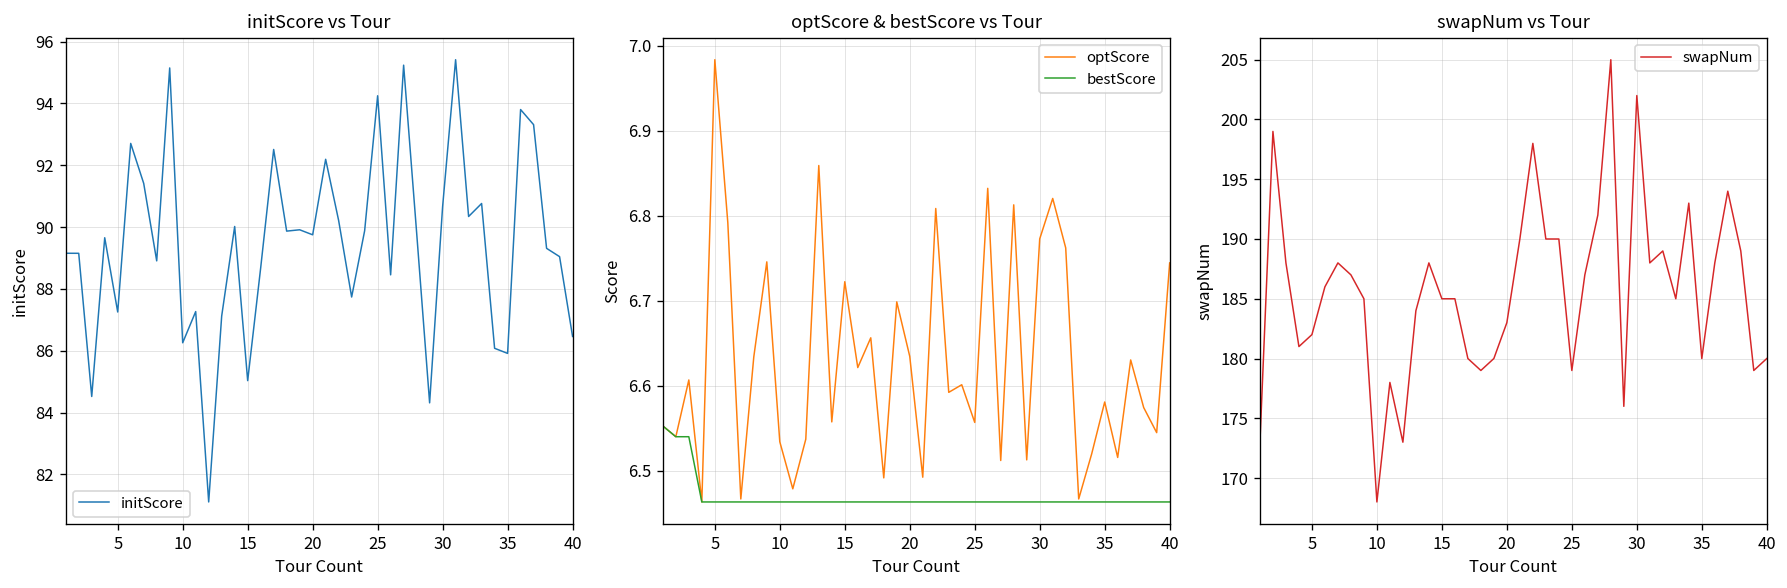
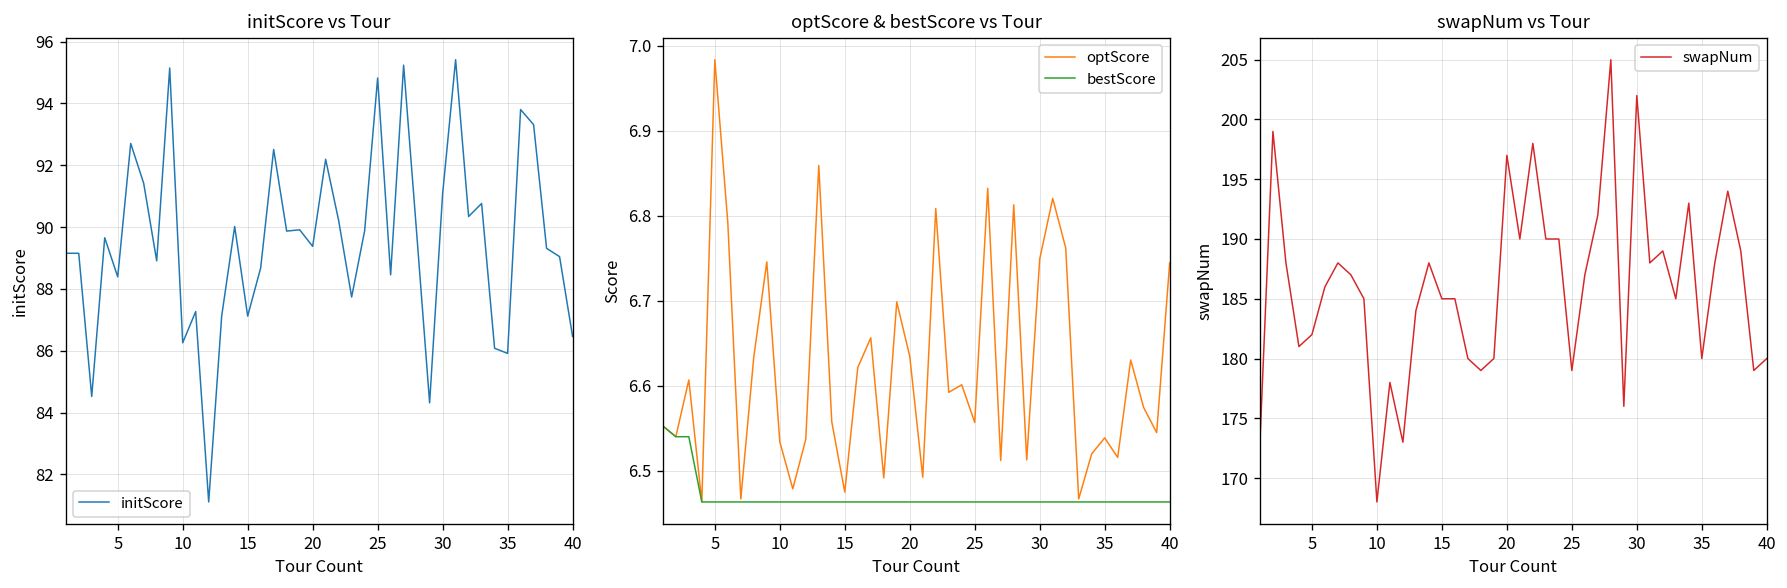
  {
    "initScore vs Tour": {
-     "5": 87.3,
+     "5": 88.4,
      "10": 86.3,
-     "15": 85.0,
-     "20": 89.7,
-     "25": 94.2,
-     "30": 90.7,
+     "15": 87.1,
+     "20": 89.4,
+     "25": 94.8,
+     "30": 91.1,
      "35": 85.9,
      "40": 86.5
    },
    "optScore & bestScore vs Tour": {
      "optScore": {
        "5": 6.98,
        "10": 6.53,
-       "15": 6.72,
+       "15": 6.47,
        "20": 6.63,
        "25": 6.56,
-       "30": 6.77,
-       "35": 6.58,
+       "30": 6.75,
+       "35": 6.54,
        "40": 6.74
      },
      "bestScore": {
        "5": 6.46,
        "10": 6.46,
        "15": 6.46,
        "20": 6.46,
        "25": 6.46,
        "30": 6.46,
        "35": 6.46,
        "40": 6.46
      }
    },
    "swapNum vs Tour": {
      "5": 182,
      "10": 168,
      "15": 185,
-     "20": 183,
+     "20": 197,
      "25": 179,
      "30": 202,
      "35": 180,
      "40": 180
    }
  }
